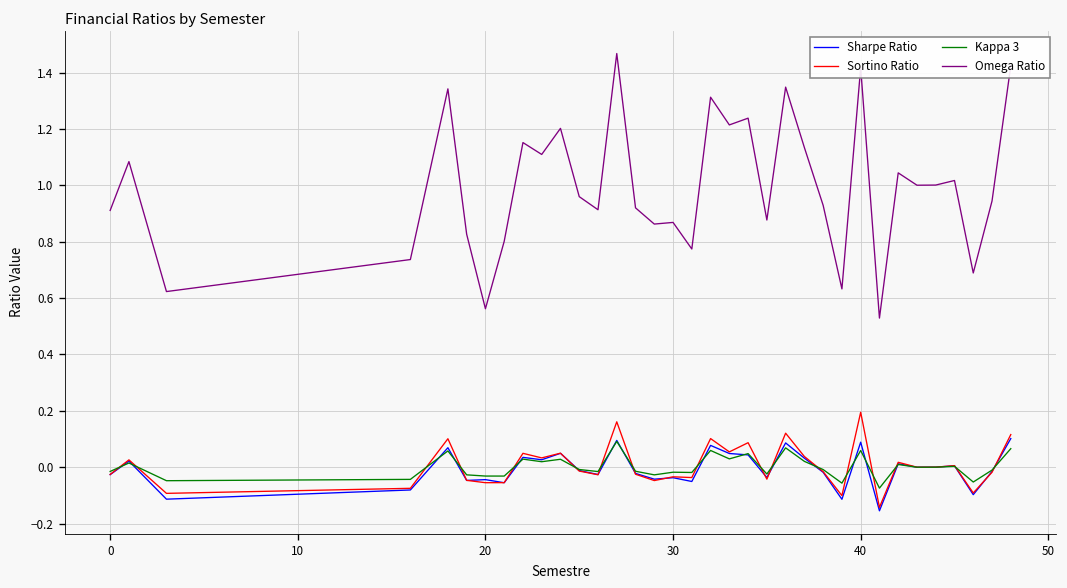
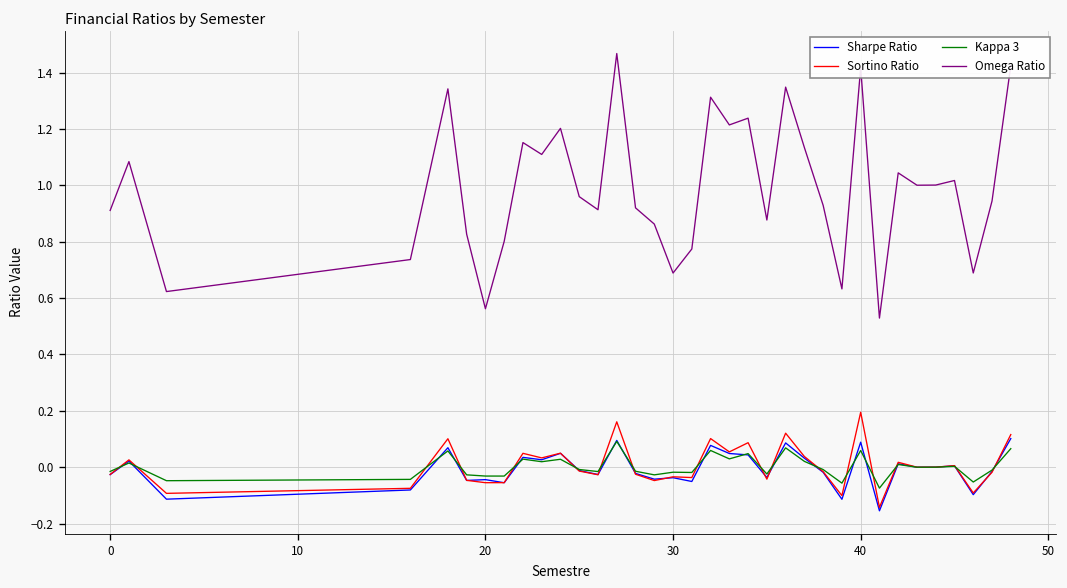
  {
    "Sharpe Ratio": {
      "40": 0.09
    },
    "Sortino Ratio": {
      "40": 0.20
    },
    "Kappa 3": {
      "20": -0.03,
      "30": -0.02,
      "40": 0.06
    },
    "Omega Ratio": {
      "0": 0.91,
      "20": 0.56,
-     "30": 0.87
+     "30": 0.69
    }
  }
